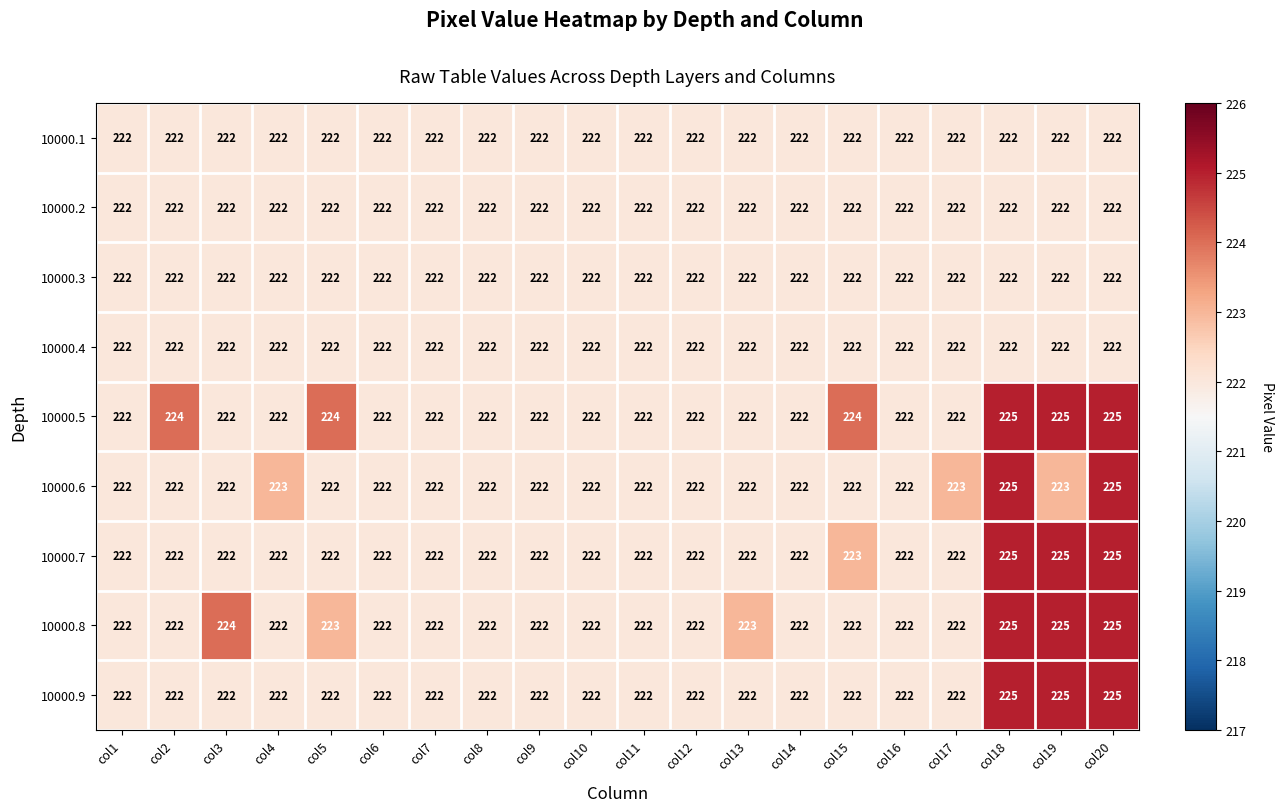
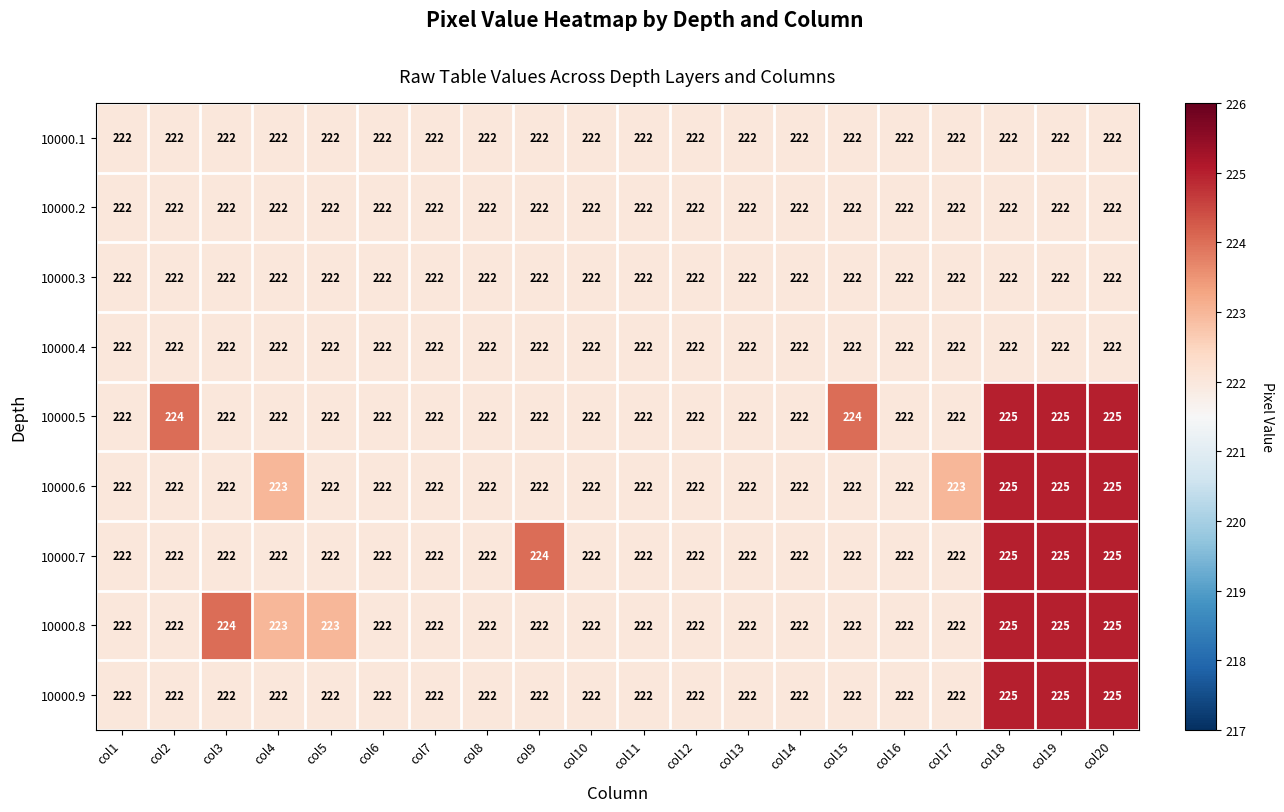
  {
    "10000.1": {
      "col1": 222,
      "col2": 222,
      "col3": 222,
      "col4": 222,
      "col5": 222,
      "col6": 222,
      "col7": 222,
      "col8": 222,
      "col9": 222,
      "col10": 222,
      "col11": 222,
      "col12": 222,
      "col13": 222,
      "col14": 222,
      "col15": 222,
      "col16": 222,
      "col17": 222,
      "col18": 222,
      "col19": 222,
      "col20": 222
    },
    "10000.2": {
      "col1": 222,
      "col2": 222,
      "col3": 222,
      "col4": 222,
      "col5": 222,
      "col6": 222,
      "col7": 222,
      "col8": 222,
      "col9": 222,
      "col10": 222,
      "col11": 222,
      "col12": 222,
      "col13": 222,
      "col14": 222,
      "col15": 222,
      "col16": 222,
      "col17": 222,
      "col18": 222,
      "col19": 222,
      "col20": 222
    },
    "10000.3": {
      "col1": 222,
      "col2": 222,
      "col3": 222,
      "col4": 222,
      "col5": 222,
      "col6": 222,
      "col7": 222,
      "col8": 222,
      "col9": 222,
      "col10": 222,
      "col11": 222,
      "col12": 222,
      "col13": 222,
      "col14": 222,
      "col15": 222,
      "col16": 222,
      "col17": 222,
      "col18": 222,
      "col19": 222,
      "col20": 222
    },
    "10000.4": {
      "col1": 222,
      "col2": 222,
      "col3": 222,
      "col4": 222,
      "col5": 222,
      "col6": 222,
      "col7": 222,
      "col8": 222,
      "col9": 222,
      "col10": 222,
      "col11": 222,
      "col12": 222,
      "col13": 222,
      "col14": 222,
      "col15": 222,
      "col16": 222,
      "col17": 222,
      "col18": 222,
      "col19": 222,
      "col20": 222
    },
    "10000.5": {
      "col1": 222,
      "col2": 224,
      "col3": 222,
      "col4": 222,
-     "col5": 224,
+     "col5": 222,
      "col6": 222,
      "col7": 222,
      "col8": 222,
      "col9": 222,
      "col10": 222,
      "col11": 222,
      "col12": 222,
      "col13": 222,
      "col14": 222,
      "col15": 224,
      "col16": 222,
      "col17": 222,
      "col18": 225,
      "col19": 225,
      "col20": 225
    },
    "10000.6": {
      "col1": 222,
      "col2": 222,
      "col3": 222,
      "col4": 223,
      "col5": 222,
      "col6": 222,
      "col7": 222,
      "col8": 222,
      "col9": 222,
      "col10": 222,
      "col11": 222,
      "col12": 222,
      "col13": 222,
      "col14": 222,
      "col15": 222,
      "col16": 222,
      "col17": 223,
      "col18": 225,
-     "col19": 223,
+     "col19": 225,
      "col20": 225
    },
    "10000.7": {
      "col1": 222,
      "col2": 222,
      "col3": 222,
      "col4": 222,
      "col5": 222,
      "col6": 222,
      "col7": 222,
      "col8": 222,
-     "col9": 222,
+     "col9": 224,
      "col10": 222,
      "col11": 222,
      "col12": 222,
      "col13": 222,
      "col14": 222,
-     "col15": 223,
+     "col15": 222,
      "col16": 222,
      "col17": 222,
      "col18": 225,
      "col19": 225,
      "col20": 225
    },
    "10000.8": {
      "col1": 222,
      "col2": 222,
      "col3": 224,
-     "col4": 222,
+     "col4": 223,
      "col5": 223,
      "col6": 222,
      "col7": 222,
      "col8": 222,
      "col9": 222,
      "col10": 222,
      "col11": 222,
      "col12": 222,
-     "col13": 223,
+     "col13": 222,
      "col14": 222,
      "col15": 222,
      "col16": 222,
      "col17": 222,
      "col18": 225,
      "col19": 225,
      "col20": 225
    },
    "10000.9": {
      "col1": 222,
      "col2": 222,
      "col3": 222,
      "col4": 222,
      "col5": 222,
      "col6": 222,
      "col7": 222,
      "col8": 222,
      "col9": 222,
      "col10": 222,
      "col11": 222,
      "col12": 222,
      "col13": 222,
      "col14": 222,
      "col15": 222,
      "col16": 222,
      "col17": 222,
      "col18": 225,
      "col19": 225,
      "col20": 225
    }
  }
